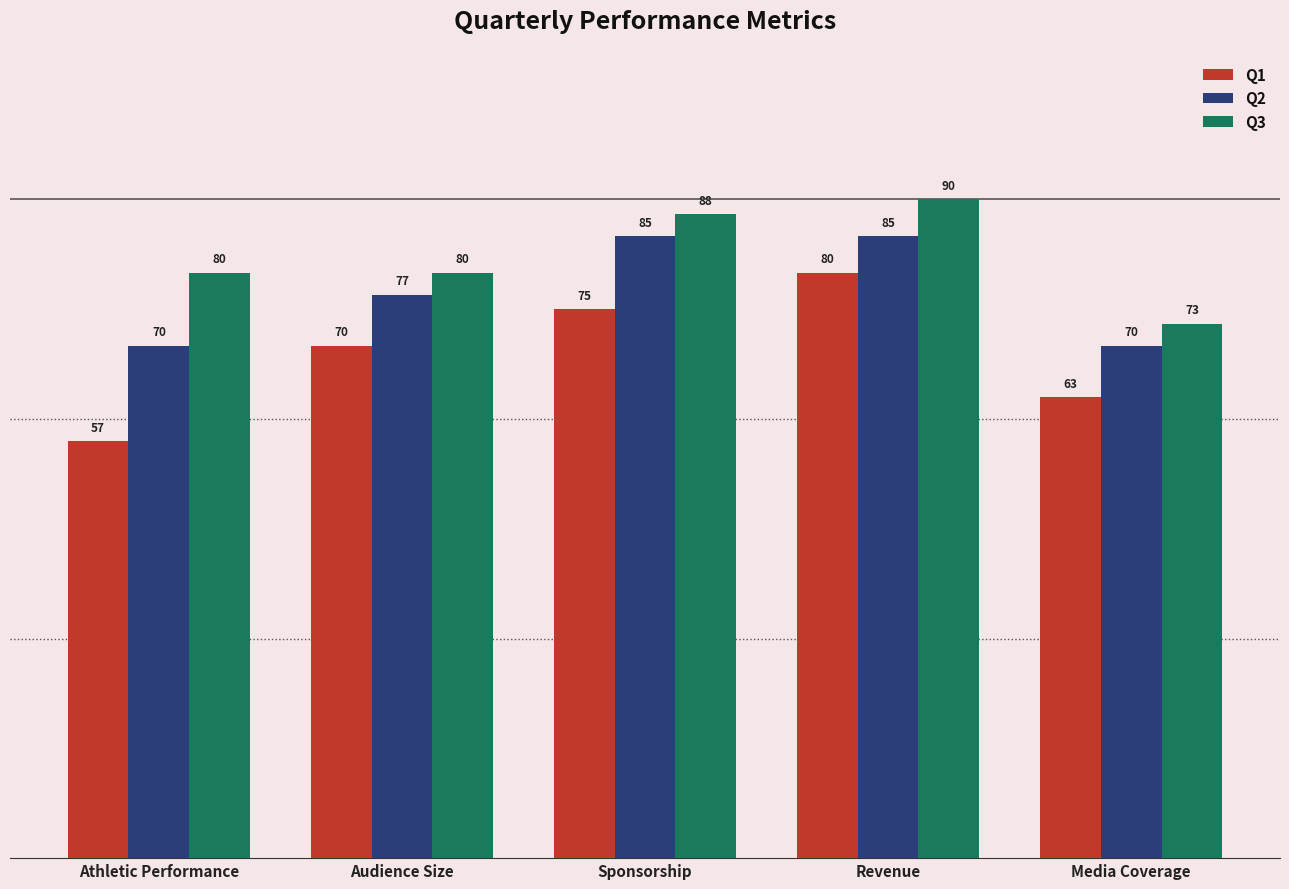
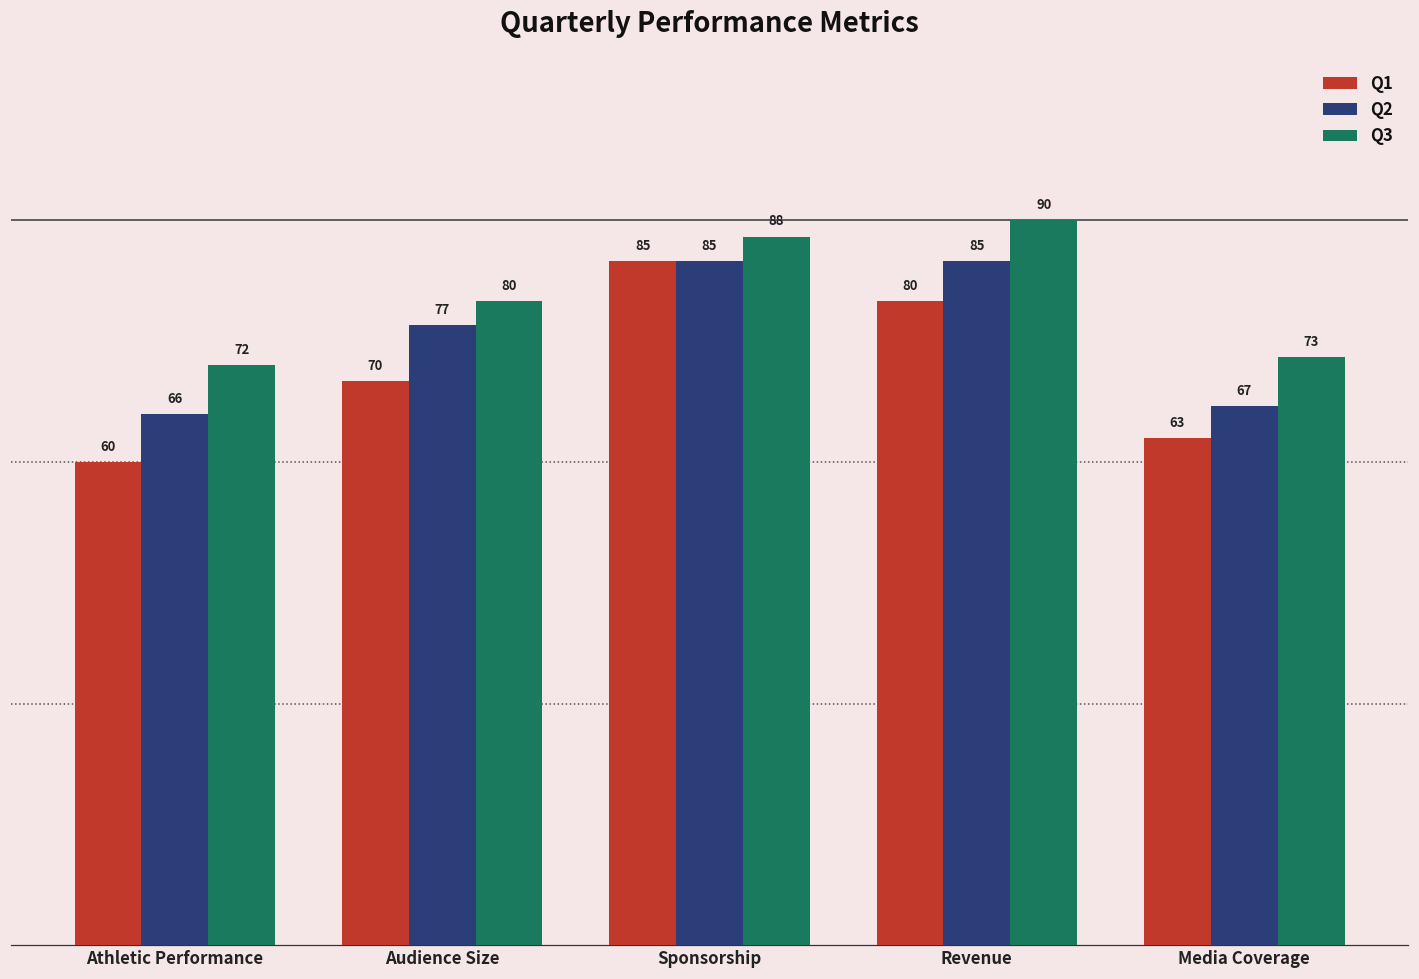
  {
    "Q1": {
-     "Athletic Performance": 57,
+     "Athletic Performance": 60,
      "Audience Size": 70,
-     "Sponsorship": 75,
+     "Sponsorship": 85,
      "Revenue": 80,
      "Media Coverage": 63
    },
    "Q2": {
-     "Athletic Performance": 70,
+     "Athletic Performance": 66,
      "Audience Size": 77,
      "Sponsorship": 85,
      "Revenue": 85,
-     "Media Coverage": 70
+     "Media Coverage": 67
    },
    "Q3": {
-     "Athletic Performance": 80,
+     "Athletic Performance": 72,
      "Audience Size": 80,
      "Sponsorship": 88,
      "Revenue": 90,
      "Media Coverage": 73
    }
  }
